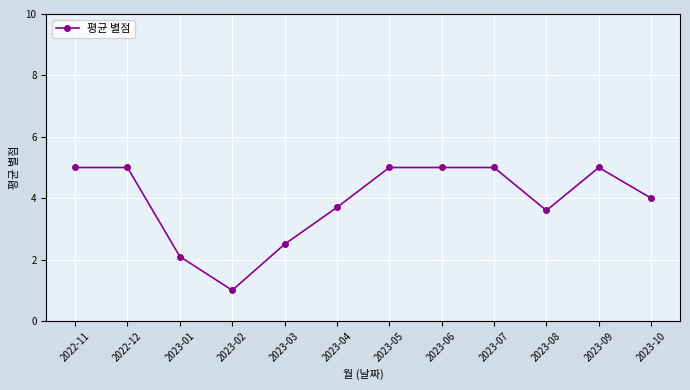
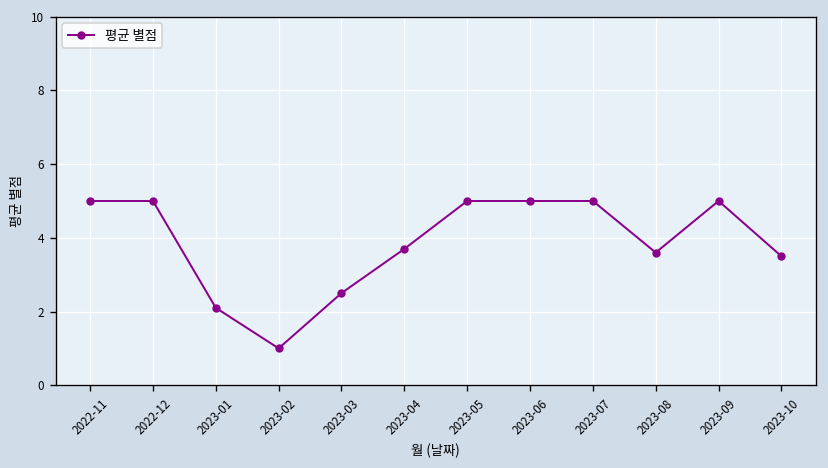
  {
    "2022-11": 5.0,
    "2022-12": 5.0,
    "2023-01": 2.1,
    "2023-02": 1.0,
    "2023-03": 2.5,
    "2023-04": 3.7,
    "2023-05": 5.0,
    "2023-06": 5.0,
    "2023-07": 5.0,
    "2023-08": 3.6,
    "2023-09": 5.0,
-   "2023-10": 4.0
+   "2023-10": 3.5
  }
